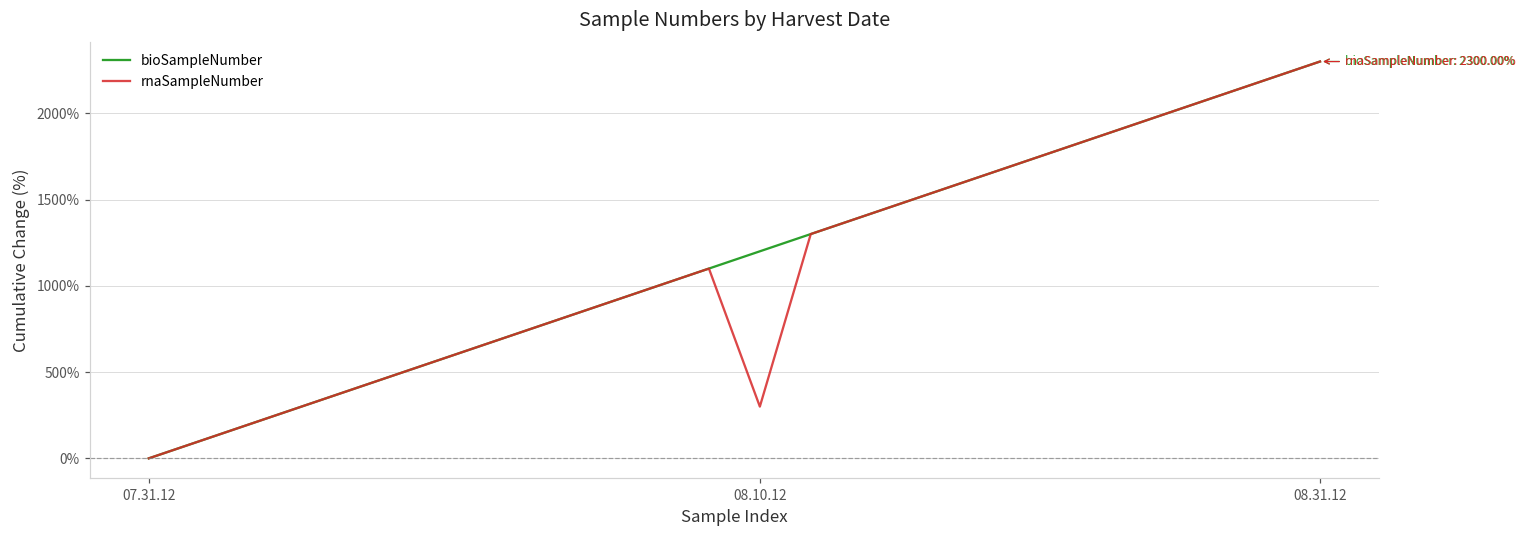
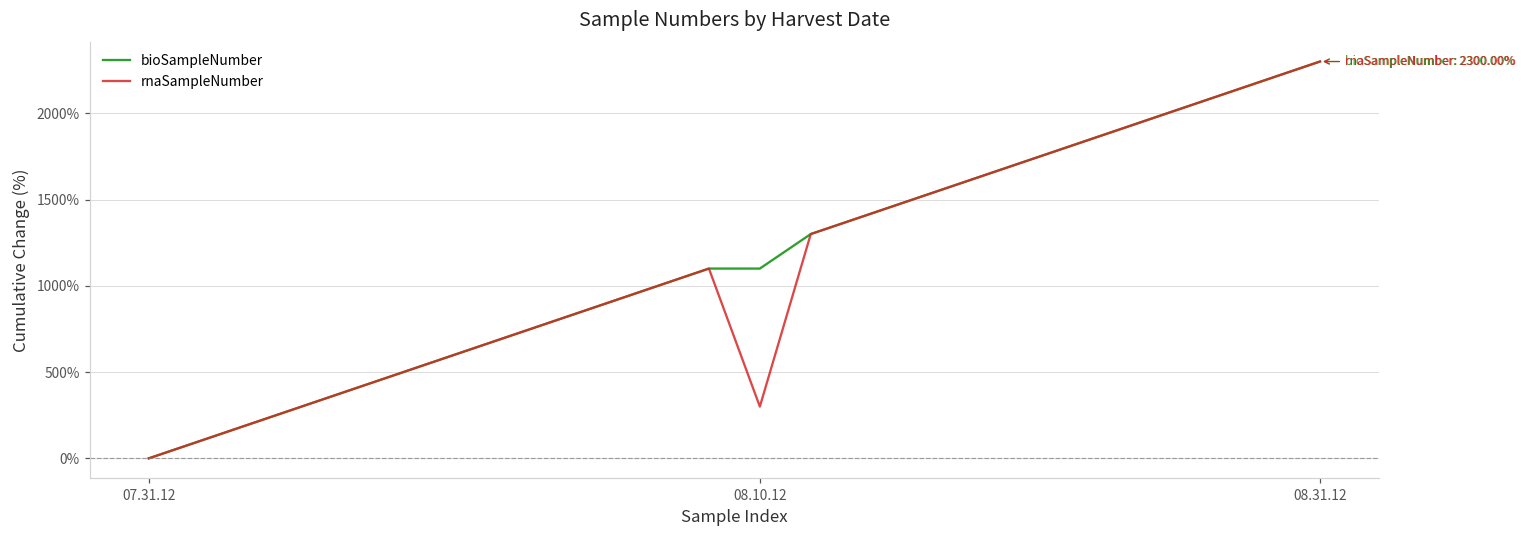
  {
    "bioSampleNumber": {
-     "08.10.12": "1200%"
+     "08.10.12": "1100%"
    },
    "rnaSampleNumber": {
      "08.10.12": "300%"
    }
  }
